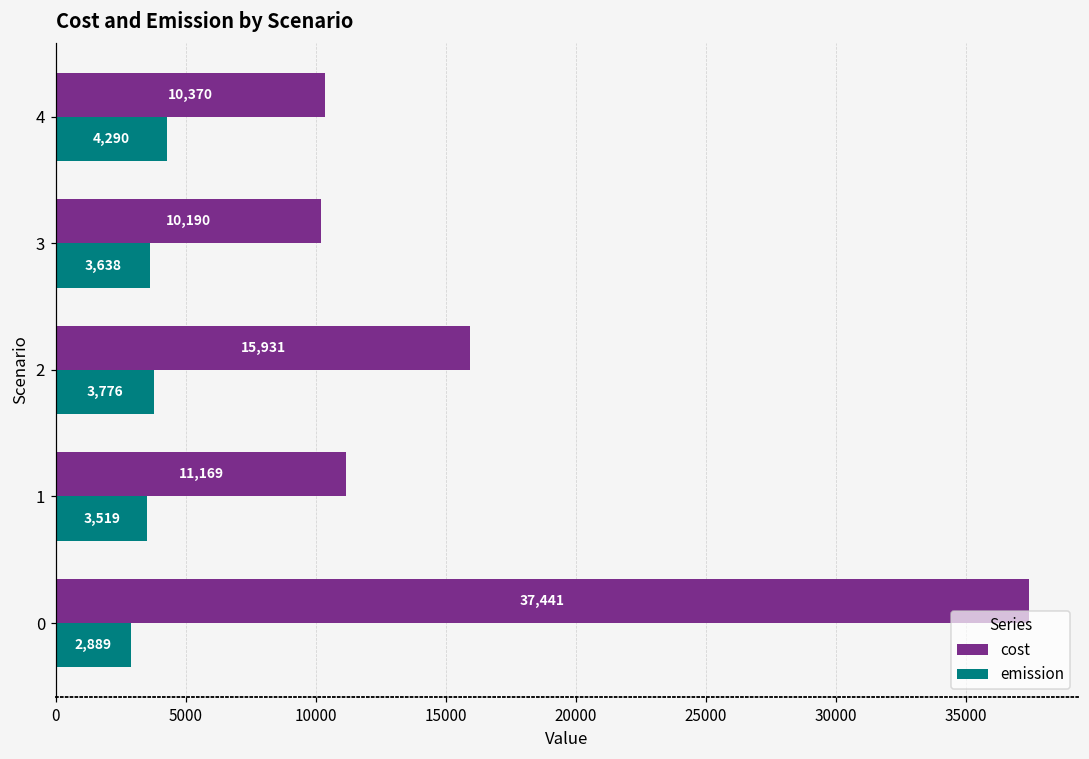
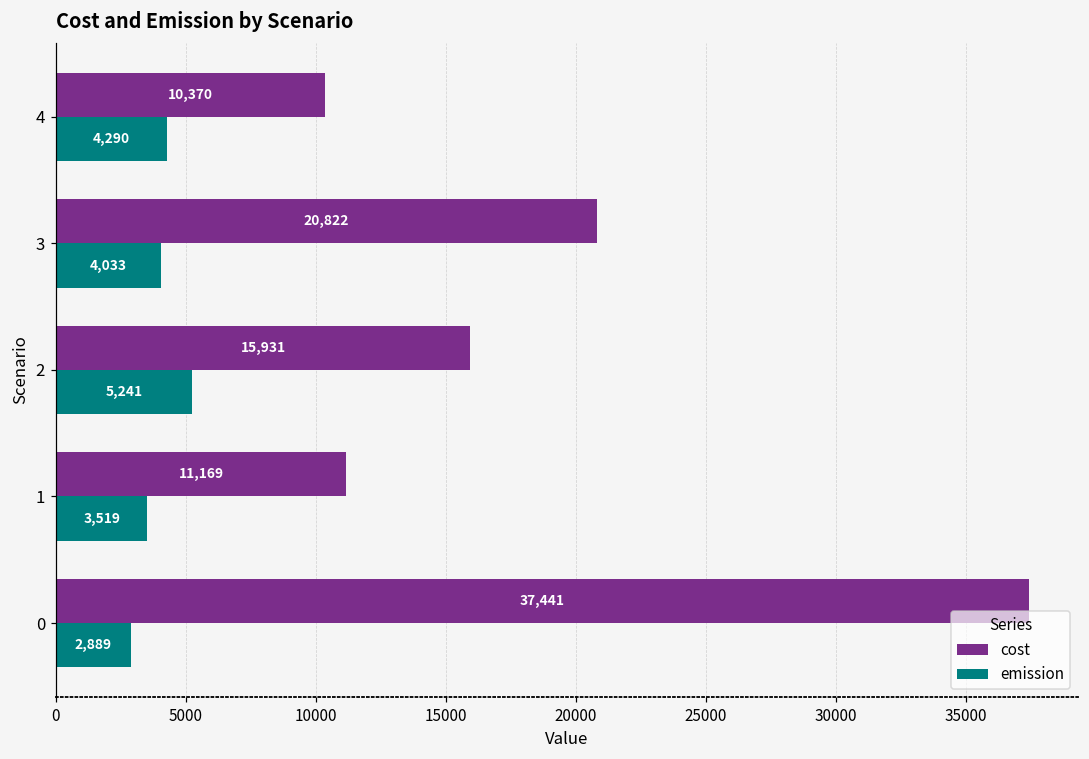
  {
    "cost": {
      "4": "10,370",
-     "3": "10,190",
+     "3": "20,822",
      "2": "15,931",
      "1": "11,169",
      "0": "37,441"
    },
    "emission": {
      "4": "4,290",
-     "3": "3,638",
-     "2": "3,776",
+     "3": "4,033",
+     "2": "5,241",
      "1": "3,519",
      "0": "2,889"
    }
  }
